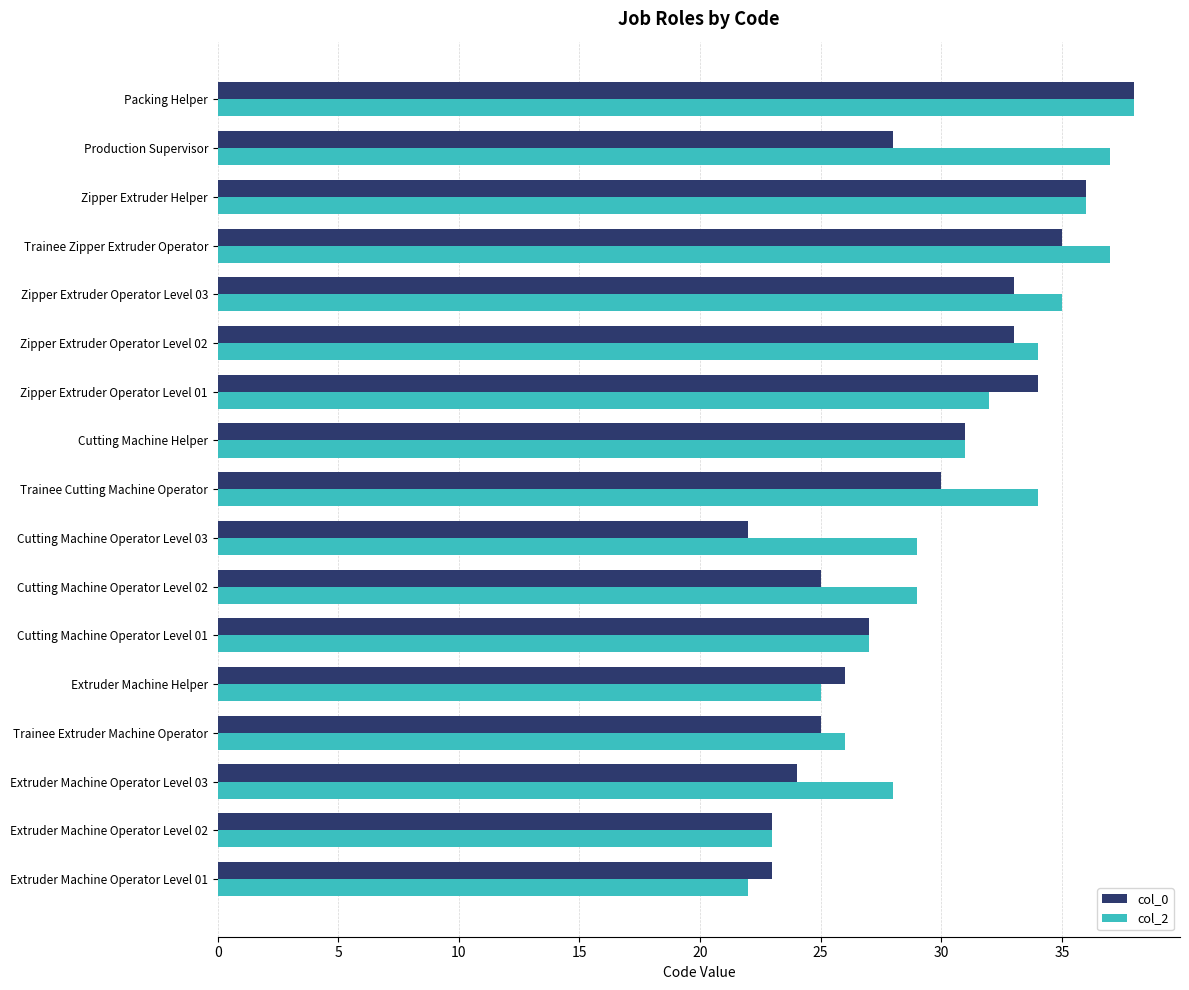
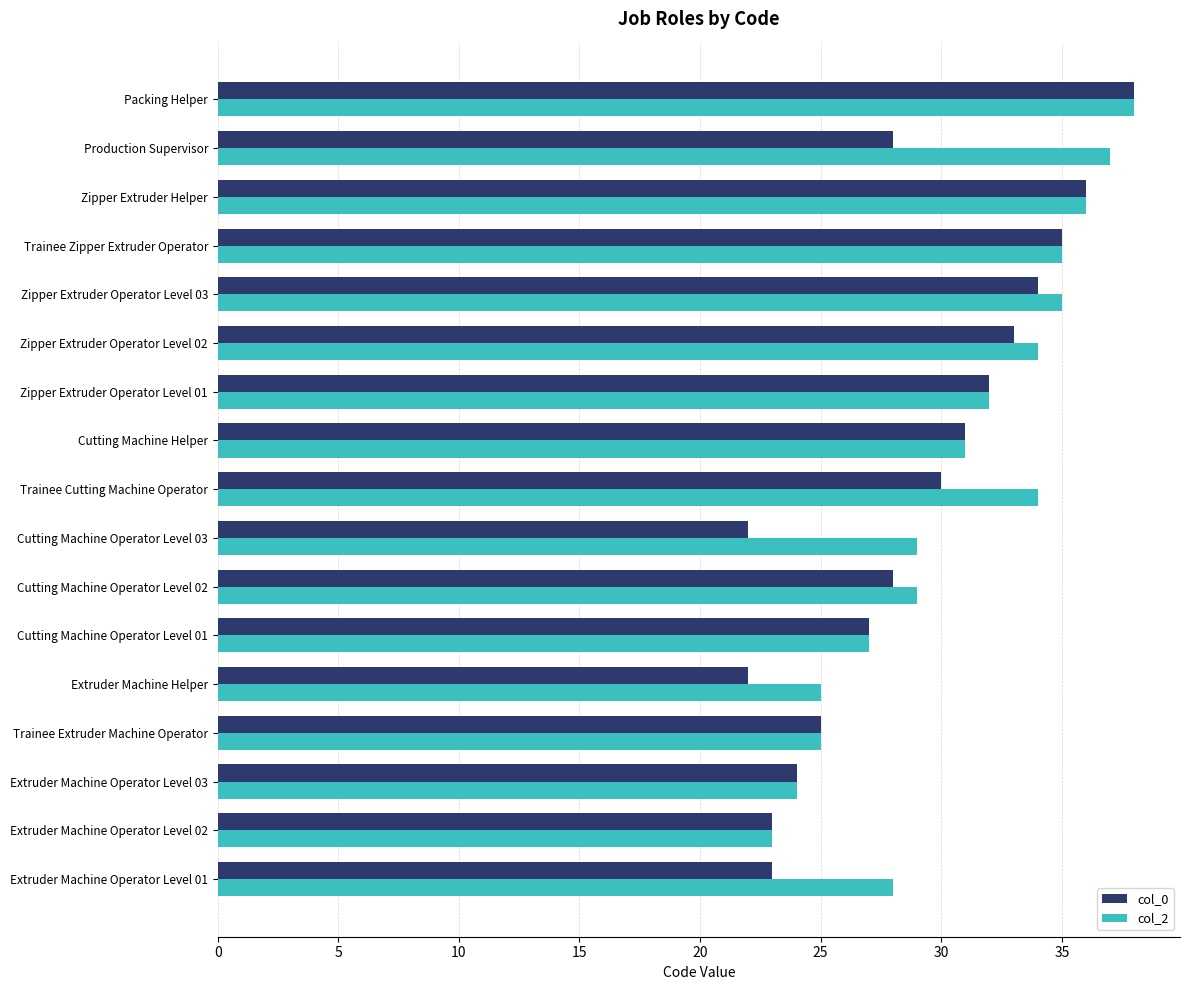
  {
    "col_0": {
      "Packing Helper": 38,
      "Production Supervisor": 28,
      "Zipper Extruder Helper": 36,
      "Trainee Zipper Extruder Operator": 35,
-     "Zipper Extruder Operator Level 03": 33,
+     "Zipper Extruder Operator Level 03": 34,
      "Zipper Extruder Operator Level 02": 33,
-     "Zipper Extruder Operator Level 01": 34,
+     "Zipper Extruder Operator Level 01": 32,
      "Cutting Machine Helper": 31,
      "Trainee Cutting Machine Operator": 30,
      "Cutting Machine Operator Level 03": 22,
-     "Cutting Machine Operator Level 02": 25,
+     "Cutting Machine Operator Level 02": 28,
      "Cutting Machine Operator Level 01": 27,
-     "Extruder Machine Helper": 26,
+     "Extruder Machine Helper": 22,
      "Trainee Extruder Machine Operator": 25,
      "Extruder Machine Operator Level 03": 24,
      "Extruder Machine Operator Level 02": 23,
      "Extruder Machine Operator Level 01": 23
    },
    "col_2": {
      "Packing Helper": 38,
      "Production Supervisor": 37,
      "Zipper Extruder Helper": 36,
-     "Trainee Zipper Extruder Operator": 37,
+     "Trainee Zipper Extruder Operator": 35,
      "Zipper Extruder Operator Level 03": 35,
      "Zipper Extruder Operator Level 02": 34,
      "Zipper Extruder Operator Level 01": 32,
      "Cutting Machine Helper": 31,
      "Trainee Cutting Machine Operator": 34,
      "Cutting Machine Operator Level 03": 29,
      "Cutting Machine Operator Level 02": 29,
      "Cutting Machine Operator Level 01": 27,
      "Extruder Machine Helper": 25,
-     "Trainee Extruder Machine Operator": 26,
-     "Extruder Machine Operator Level 03": 28,
+     "Trainee Extruder Machine Operator": 25,
+     "Extruder Machine Operator Level 03": 24,
      "Extruder Machine Operator Level 02": 23,
-     "Extruder Machine Operator Level 01": 22
+     "Extruder Machine Operator Level 01": 28
    }
  }
